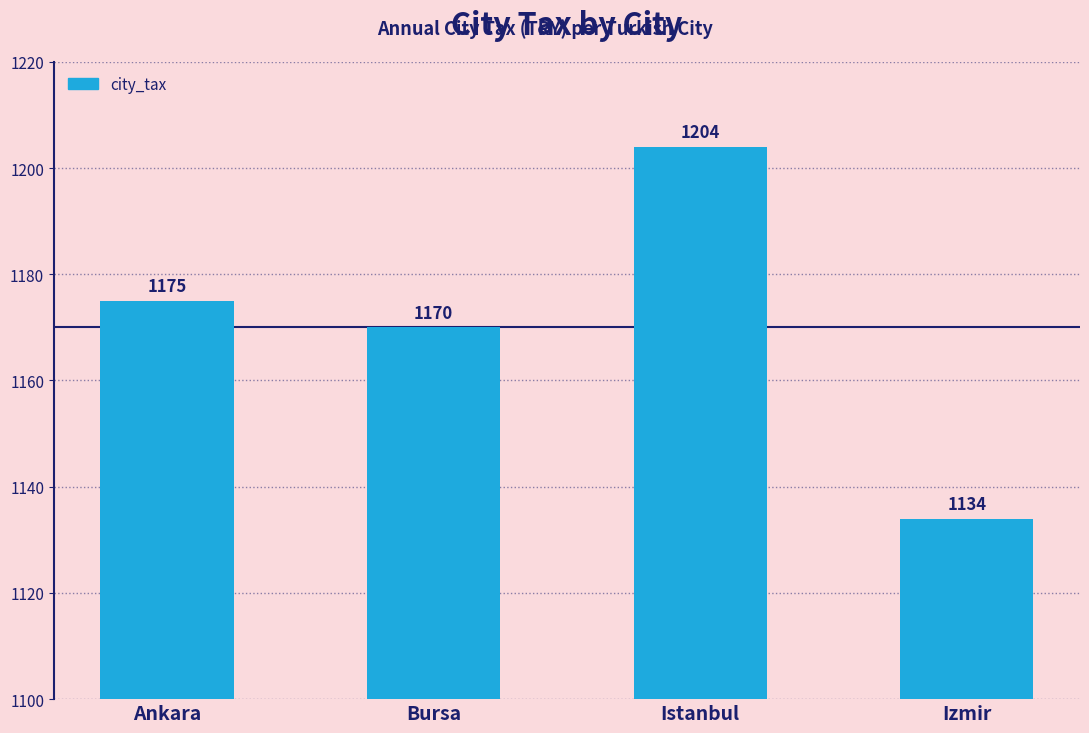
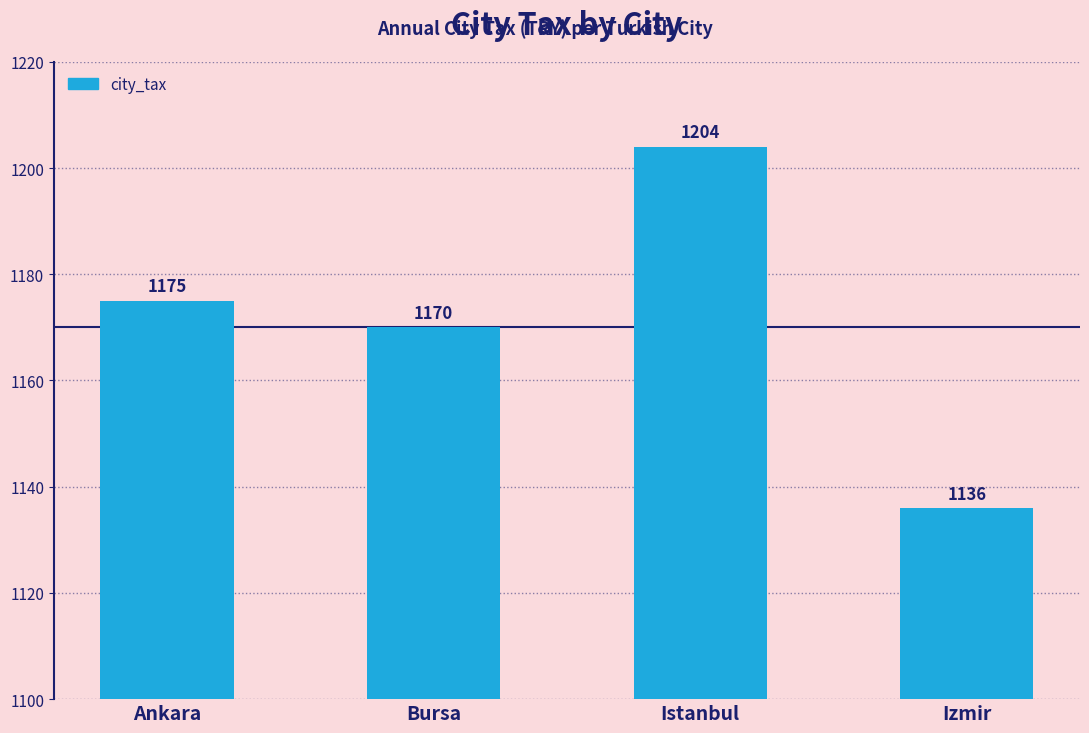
  {
    "Ankara": 1175,
    "Bursa": 1170,
    "Istanbul": 1204,
-   "Izmir": 1134
+   "Izmir": 1136
  }
